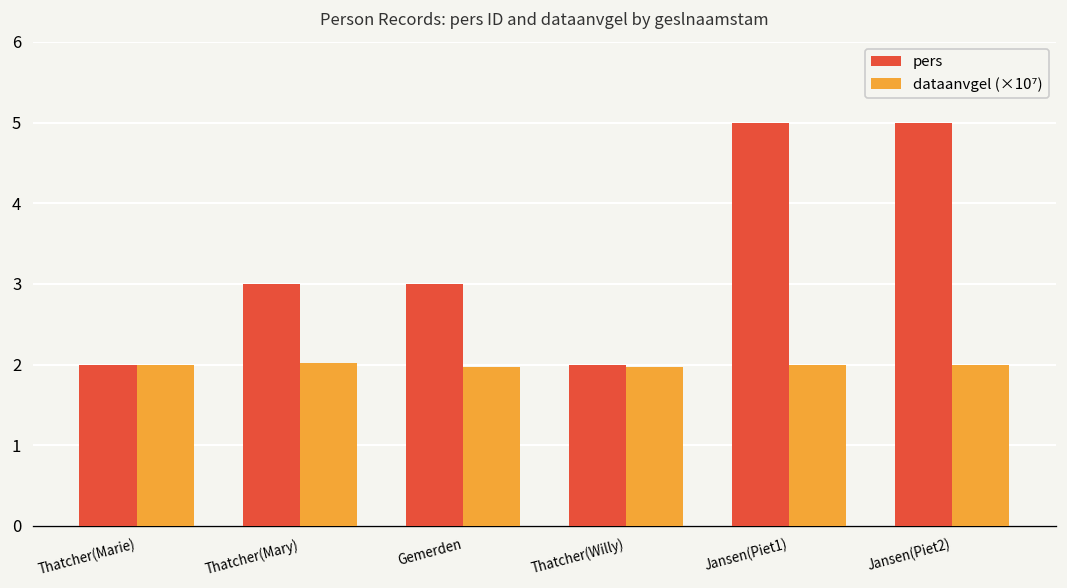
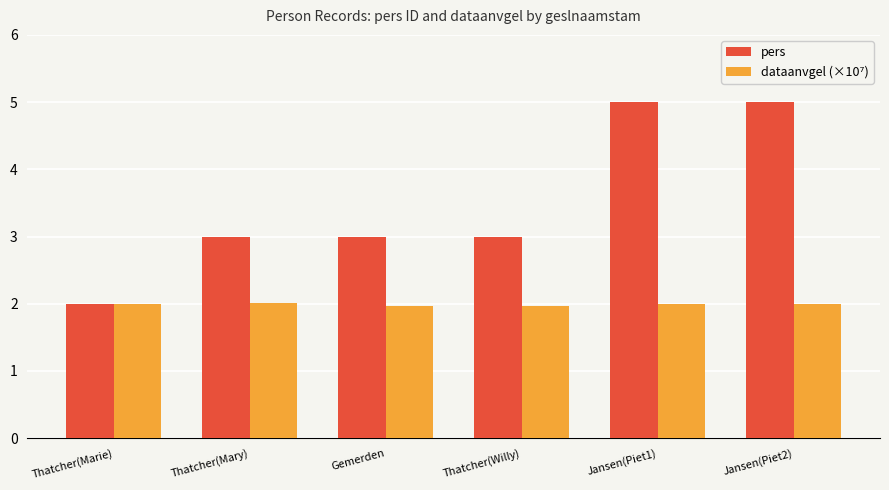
  {
    "pers": {
      "Thatcher(Marie)": 2,
      "Thatcher(Mary)": 3,
      "Gemerden": 3,
-     "Thatcher(Willy)": 2,
+     "Thatcher(Willy)": 3,
      "Jansen(Piet1)": 5,
      "Jansen(Piet2)": 5
    },
    "dataanvgel (×10⁷)": {
      "Thatcher(Marie)": 2,
      "Thatcher(Mary)": 2,
      "Gemerden": 2,
      "Thatcher(Willy)": 2,
      "Jansen(Piet1)": 2,
      "Jansen(Piet2)": 2
    }
  }
